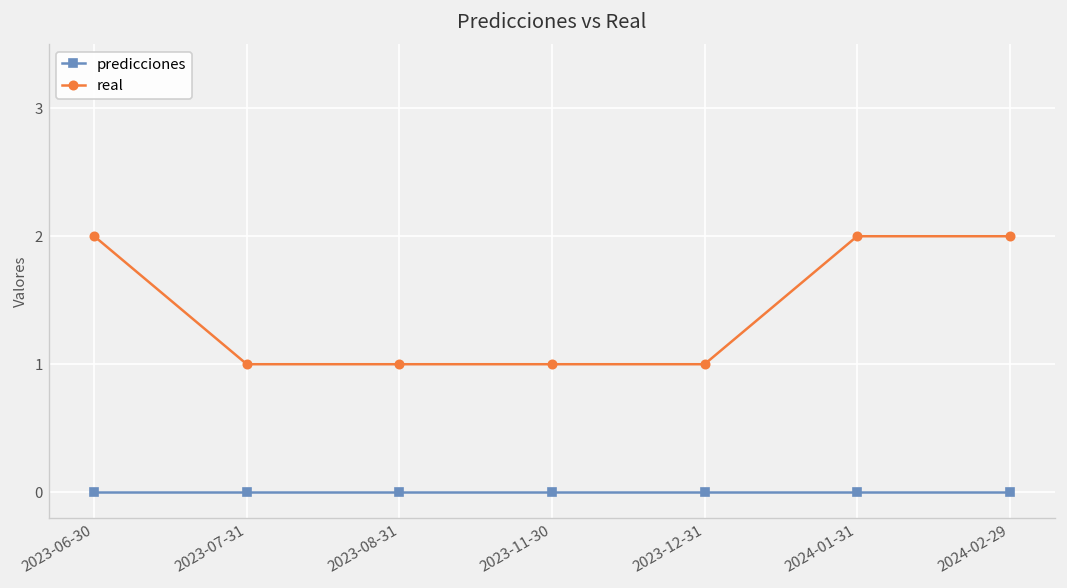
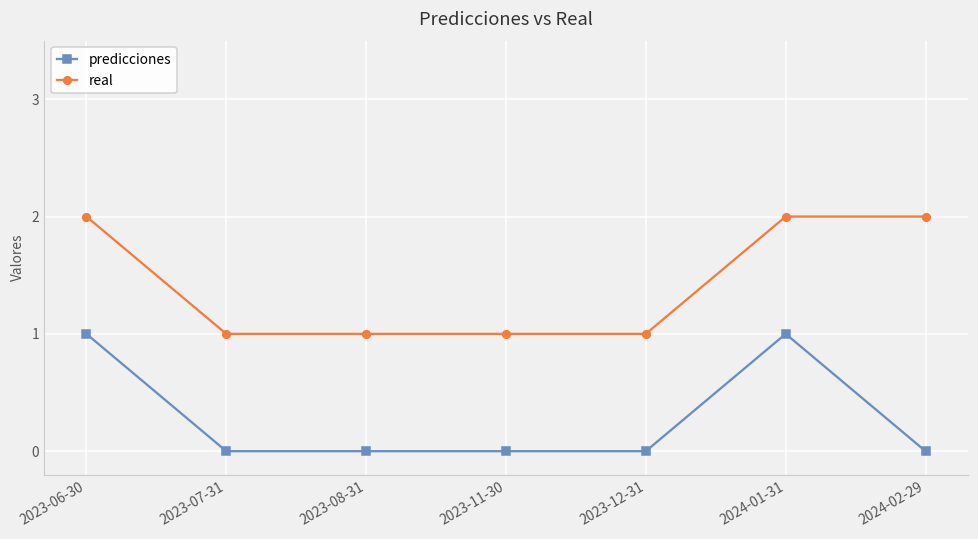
  {
    "predicciones": {
-     "2023-06-30": 0,
+     "2023-06-30": 1,
      "2023-07-31": 0,
      "2023-08-31": 0,
      "2023-11-30": 0,
      "2023-12-31": 0,
-     "2024-01-31": 0,
+     "2024-01-31": 1,
      "2024-02-29": 0
    },
    "real": {
      "2023-06-30": 2,
      "2023-07-31": 1,
      "2023-08-31": 1,
      "2023-11-30": 1,
      "2023-12-31": 1,
      "2024-01-31": 2,
      "2024-02-29": 2
    }
  }
